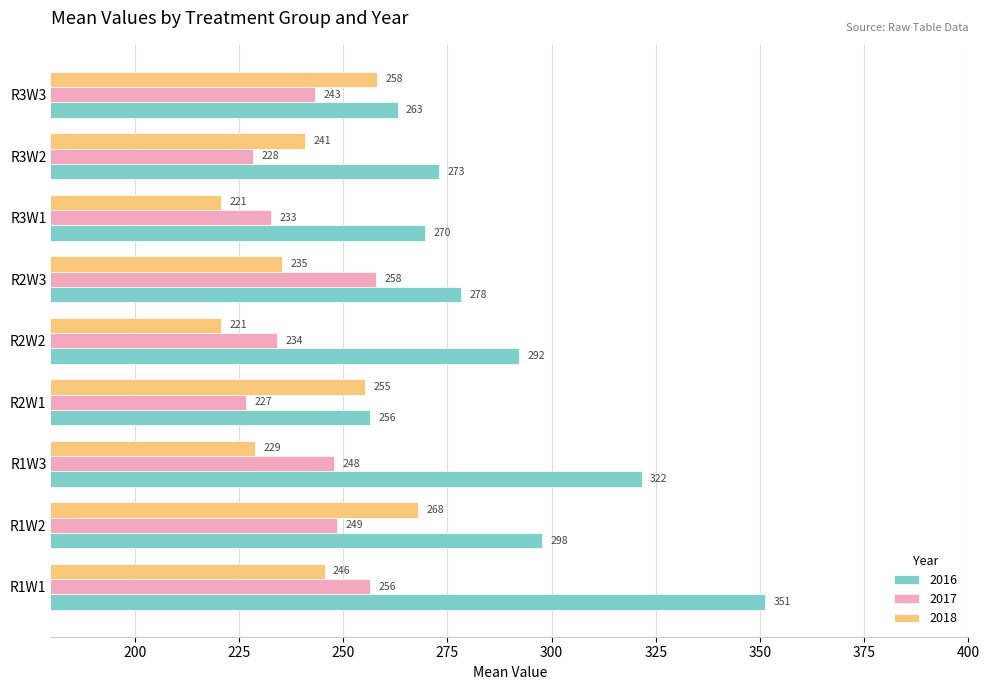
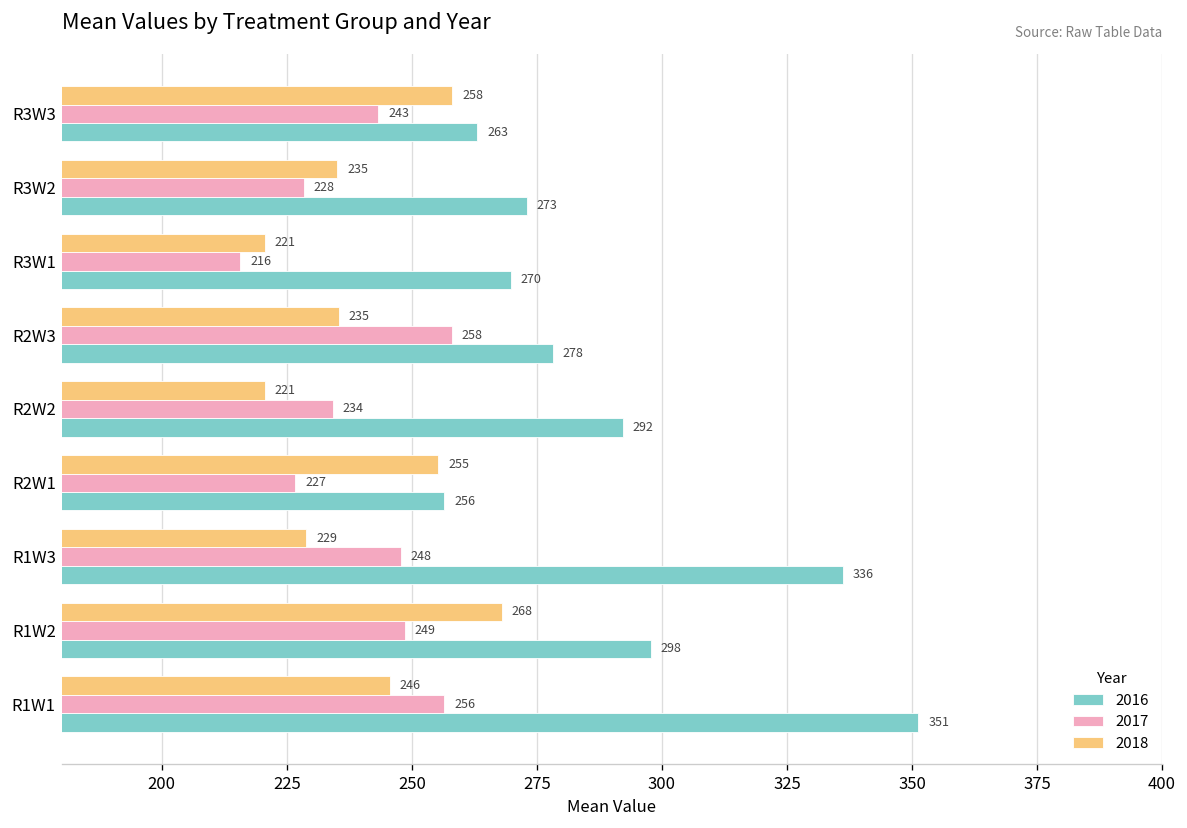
  {
    "2016": {
      "R3W3": 263,
      "R3W2": 273,
      "R3W1": 270,
      "R2W3": 278,
      "R2W2": 292,
      "R2W1": 256,
-     "R1W3": 322,
+     "R1W3": 336,
      "R1W2": 298,
      "R1W1": 351
    },
    "2017": {
      "R3W3": 243,
      "R3W2": 228,
-     "R3W1": 233,
+     "R3W1": 216,
      "R2W3": 258,
      "R2W2": 234,
      "R2W1": 227,
      "R1W3": 248,
      "R1W2": 249,
      "R1W1": 256
    },
    "2018": {
      "R3W3": 258,
-     "R3W2": 241,
+     "R3W2": 235,
      "R3W1": 221,
      "R2W3": 235,
      "R2W2": 221,
      "R2W1": 255,
      "R1W3": 229,
      "R1W2": 268,
      "R1W1": 246
    }
  }
